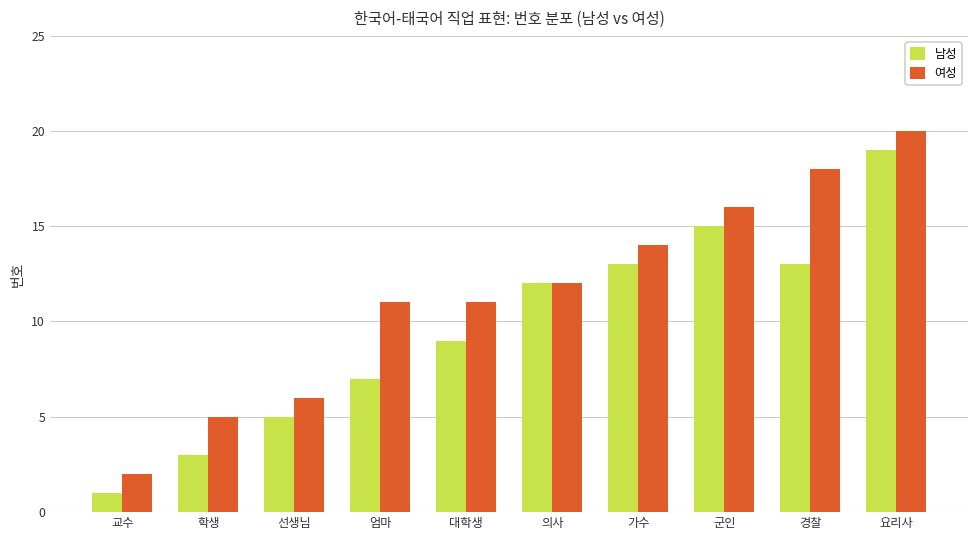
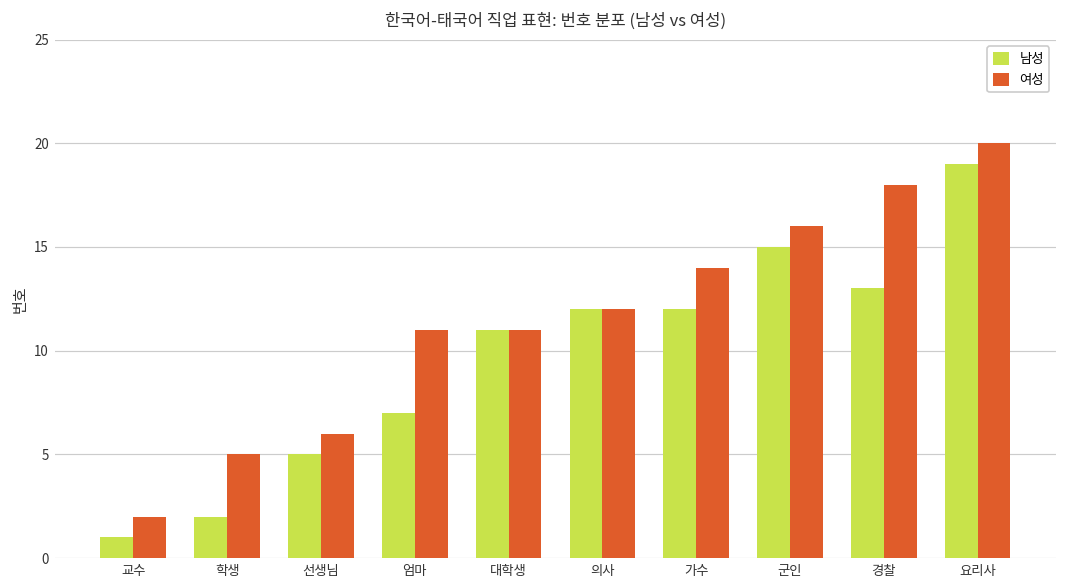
  {
    "남성": {
      "교수": 1,
-     "학생": 3,
+     "학생": 2,
      "선생님": 5,
      "엄마": 7,
-     "대학생": 9,
+     "대학생": 11,
      "의사": 12,
-     "가수": 13,
+     "가수": 12,
      "군인": 15,
      "경찰": 13,
      "요리사": 19
    },
    "여성": {
      "교수": 2,
      "학생": 5,
      "선생님": 6,
      "엄마": 11,
      "대학생": 11,
      "의사": 12,
      "가수": 14,
      "군인": 16,
      "경찰": 18,
      "요리사": 20
    }
  }
